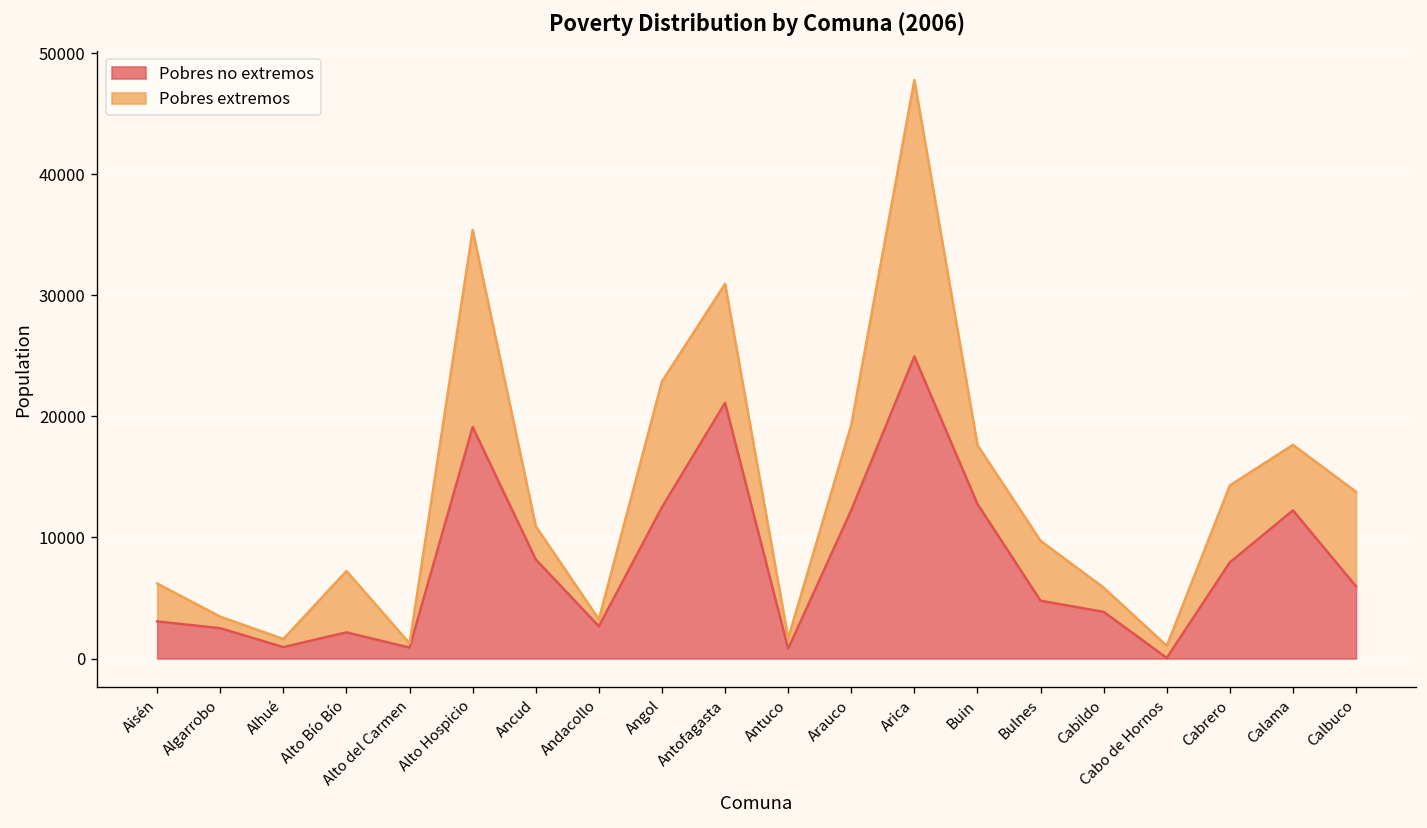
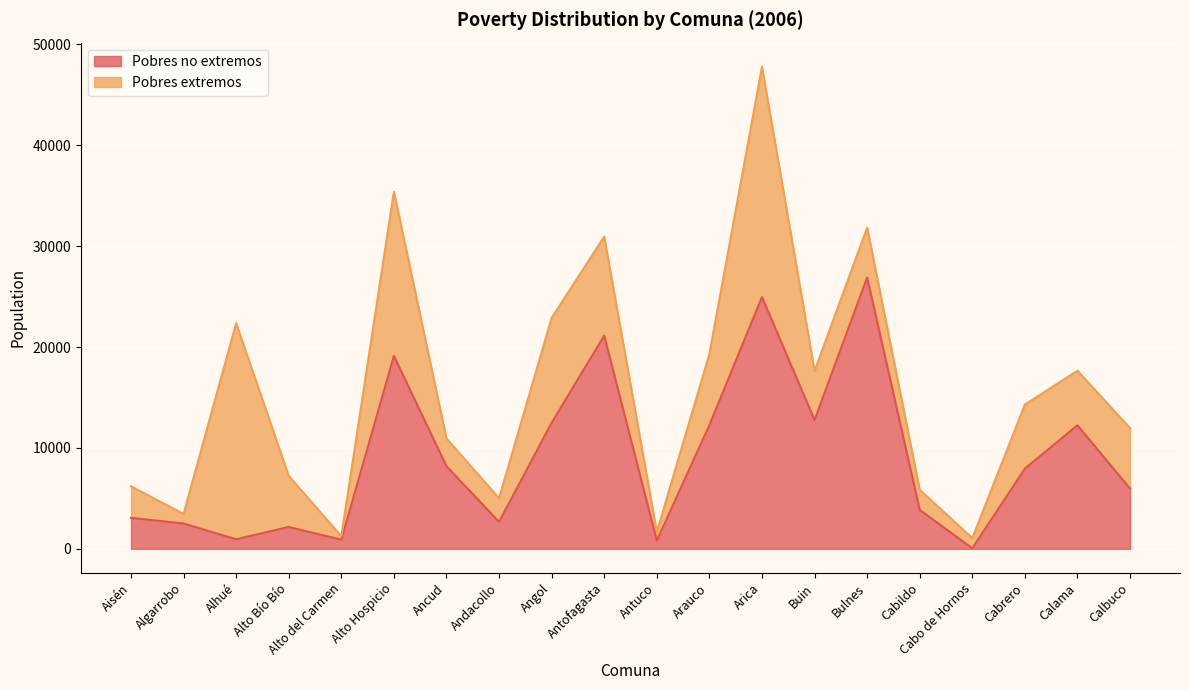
  {
    "Pobres no extremos": {
      "Aisén": 3100,
      "Algarrobo": 2500,
      "Alhué": 900,
      "Alto Bío Bío": 2200,
      "Alto del Carmen": 900,
      "Alto Hospicio": 19100,
      "Ancud": 8200,
      "Andacollo": 2700,
      "Angol": 12500,
      "Antofagasta": 21100,
      "Antuco": 800,
      "Arauco": 12300,
      "Arica": 25000,
      "Buin": 12800,
-     "Bulnes": 4800,
+     "Bulnes": 26900,
      "Cabildo": 3900,
      "Cabo de Hornos": 0,
      "Cabrero": 7900,
      "Calama": 12200,
      "Calbuco": 6000
    },
    "Pobres extremos": {
      "Aisén": 3100,
      "Algarrobo": 1000,
-     "Alhué": 700,
+     "Alhué": 21400,
      "Alto Bío Bío": 5100,
      "Alto del Carmen": 300,
      "Alto Hospicio": 16300,
      "Ancud": 2700,
-     "Andacollo": 600,
+     "Andacollo": 2300,
      "Angol": 10400,
      "Antofagasta": 9800,
      "Antuco": 900,
      "Arauco": 7100,
      "Arica": 22800,
      "Buin": 4900,
      "Bulnes": 4900,
      "Cabildo": 2000,
      "Cabo de Hornos": 1000,
      "Cabrero": 6400,
      "Calama": 5400,
-     "Calbuco": 7800
+     "Calbuco": 6000
    }
  }
